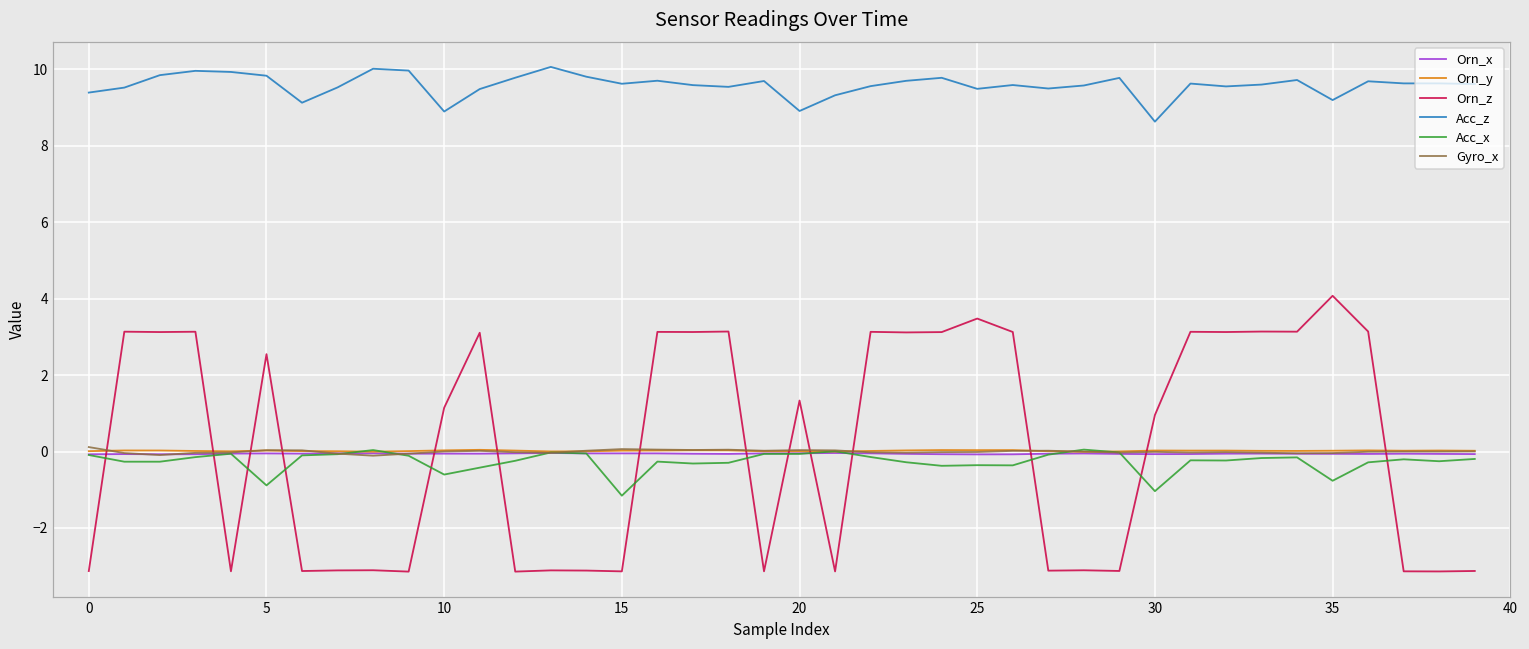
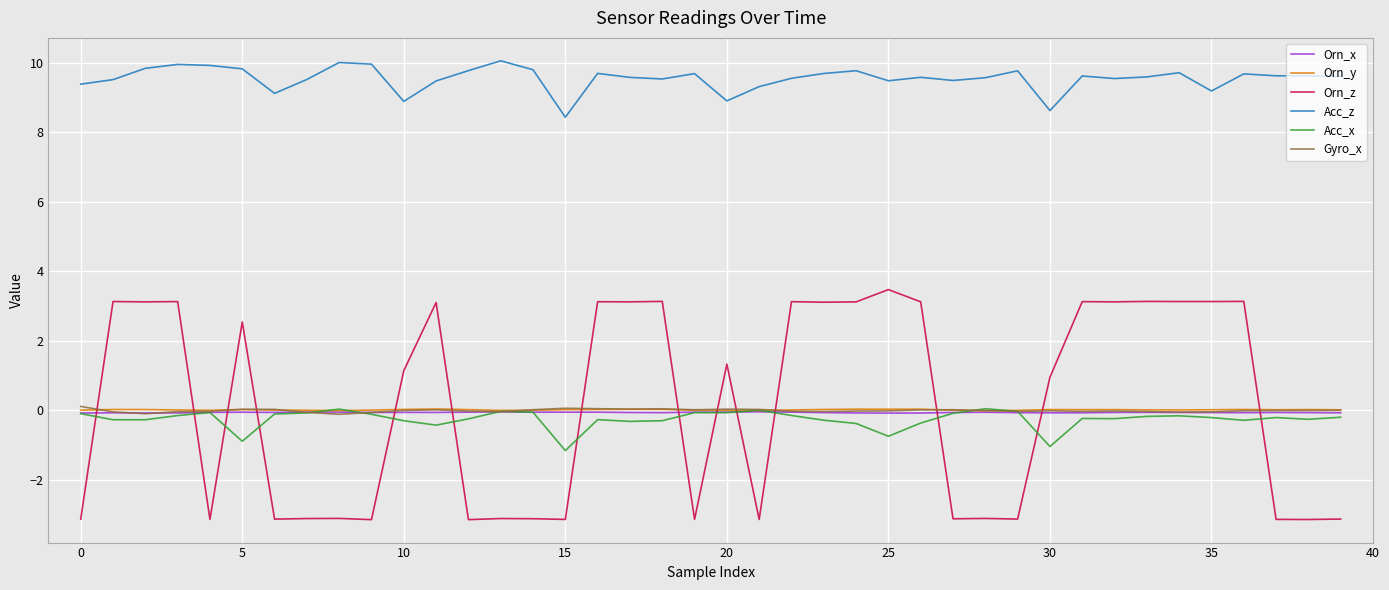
  {
    "Orn_x": {
      "5": 0.0
    },
    "Orn_y": {
      "0": 0.0
    },
    "Orn_z": {
      "0": -3.1,
      "5": 2.5,
      "10": 1.1,
      "15": -3.1,
      "20": 1.3,
      "25": 3.5,
      "30": 1.0,
-     "35": 4.1
+     "35": 3.1
    },
    "Acc_z": {
      "0": 9.4,
      "5": 9.8,
      "10": 8.9,
-     "15": 9.6,
+     "15": 8.4,
      "20": 8.9,
      "25": 9.5,
      "30": 8.6,
      "35": 9.2
    },
    "Acc_x": {
      "5": -0.9,
-     "10": -0.6,
+     "10": -0.3,
      "15": -1.2,
-     "25": -0.4,
+     "25": -0.7,
      "30": -1.0,
-     "35": -0.8
+     "35": -0.2
    },
    "Gyro_x": {
      "0": 0.1
    }
  }
